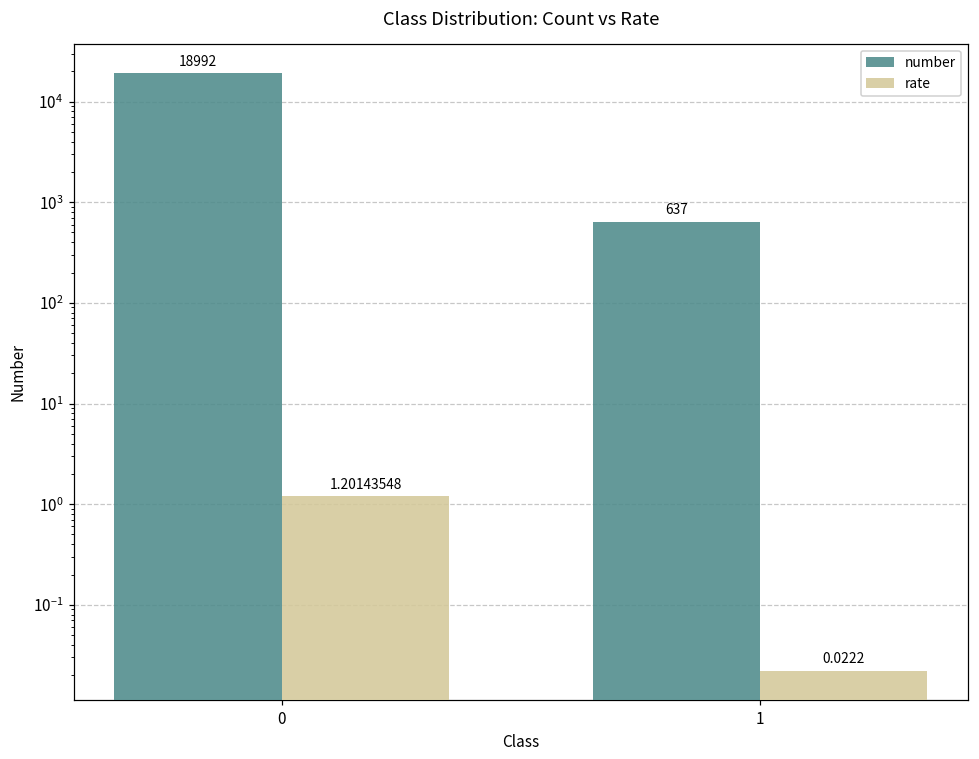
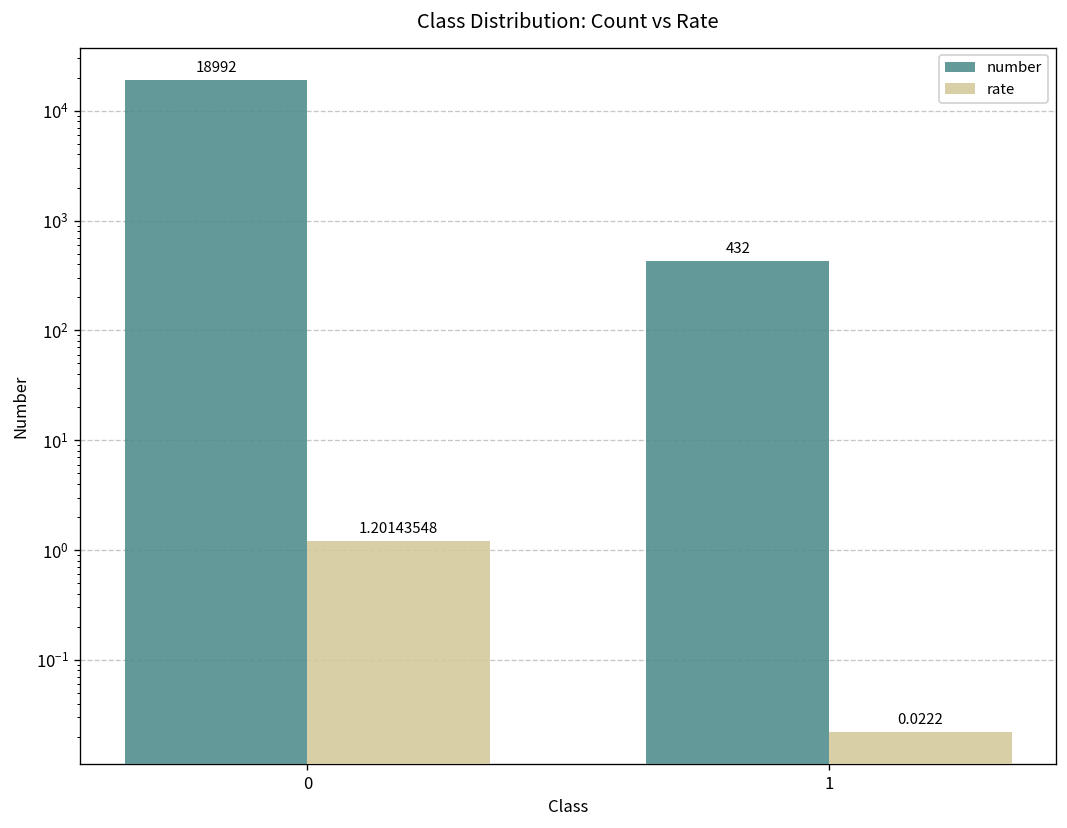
  {
    "number": {
      "0": 18992,
-     "1": 637
+     "1": 432
    },
    "rate": {
      "0": 1.20143548,
      "1": 0.0222
    }
  }
